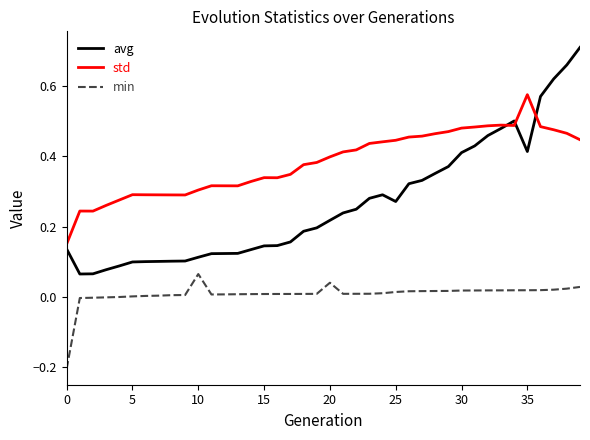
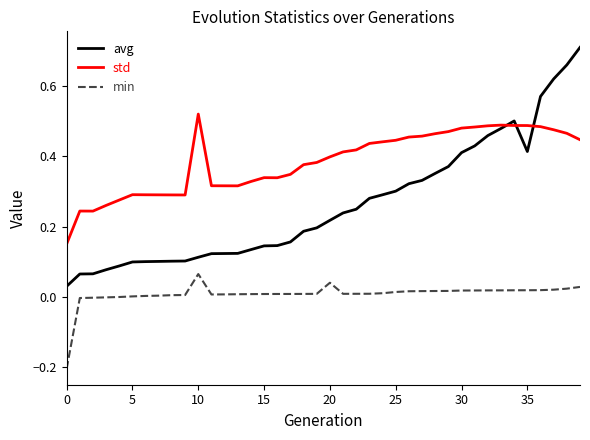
  {
    "avg": {
-     "0": 0.14,
+     "0": 0.03,
      "5": 0.10,
      "10": 0.11,
      "15": 0.15,
      "20": 0.22,
-     "25": 0.27,
+     "25": 0.30,
      "30": 0.41,
      "35": 0.41
    },
    "std": {
      "0": 0.15,
      "5": 0.29,
-     "10": 0.30,
+     "10": 0.52,
      "15": 0.34,
      "20": 0.40,
      "25": 0.45,
      "30": 0.48,
-     "35": 0.58
+     "35": 0.49
    },
    "min": {
      "0": -0.20,
      "5": 0.00,
      "10": 0.07,
      "15": 0.01,
      "20": 0.04,
      "25": 0.01,
      "30": 0.02,
      "35": 0.02
    }
  }
